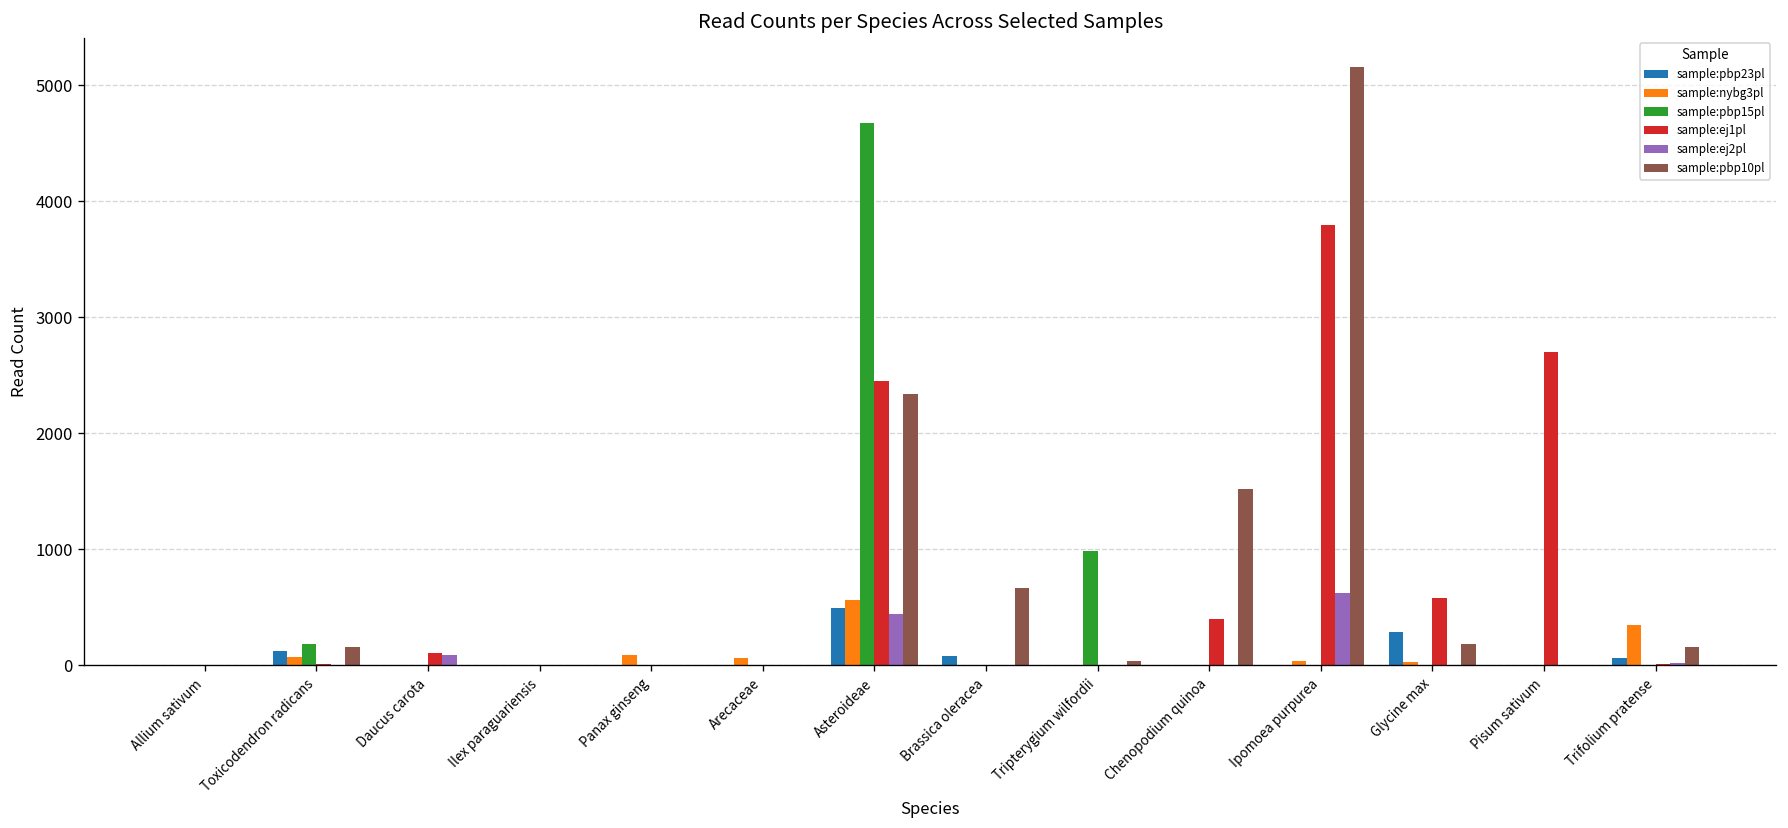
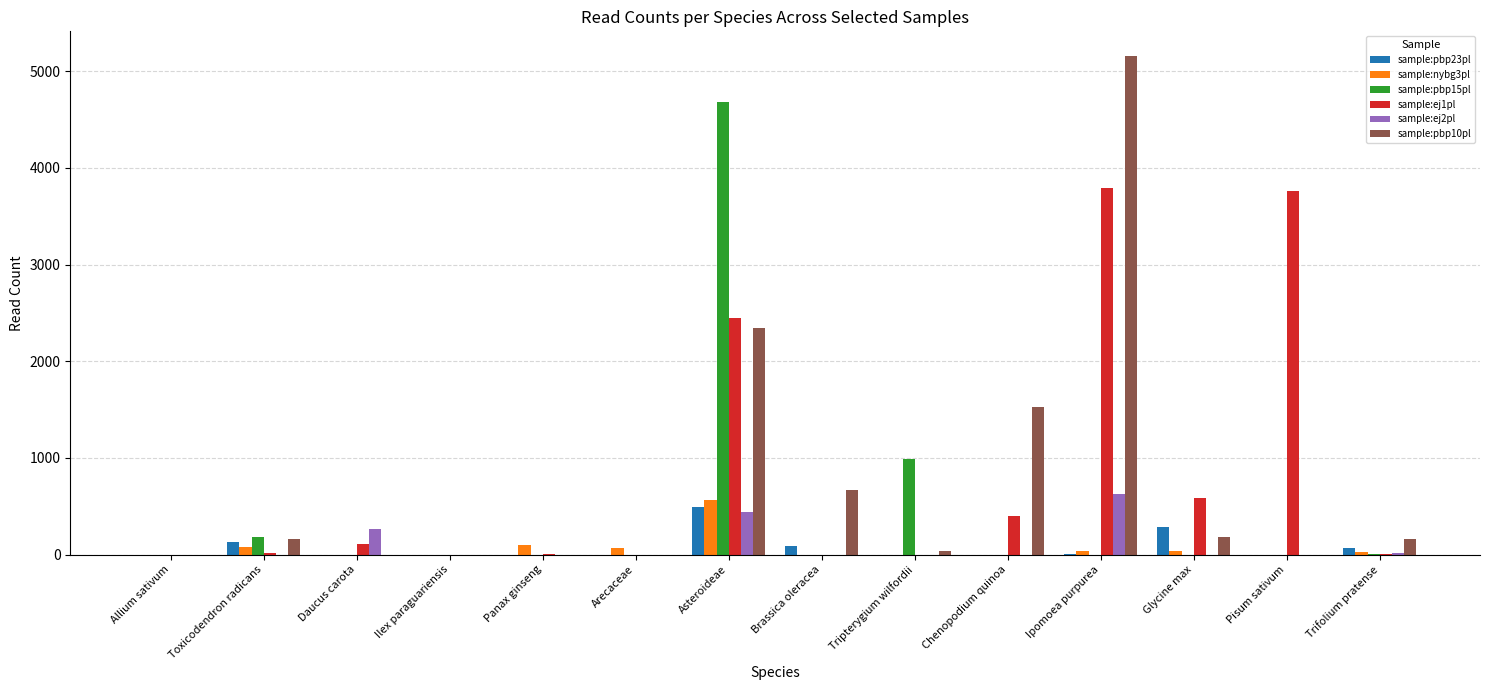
  {
    "sample:pbp23pl": {
      "Allium sativum": 0,
      "Toxicodendron radicans": 100,
      "Daucus carota": 0,
      "Ilex paraguariensis": 0,
      "Panax ginseng": 0,
      "Arecaceae": 0,
      "Asteroideae": 500,
      "Brassica oleracea": 100,
      "Tripterygium wilfordii": 0,
      "Chenopodium quinoa": 0,
      "Glycine max": 300,
      "Pisum sativum": 0,
      "Trifolium pratense": 100
    },
    "sample:nybg3pl": {
      "Allium sativum": 0,
      "Toxicodendron radicans": 100,
      "Daucus carota": 0,
      "Ilex paraguariensis": 0,
      "Panax ginseng": 100,
      "Arecaceae": 100,
      "Asteroideae": 600,
      "Brassica oleracea": 0,
      "Tripterygium wilfordii": 0,
      "Chenopodium quinoa": 0,
      "Ipomoea purpurea": 0,
      "Glycine max": 0,
      "Pisum sativum": 0,
-     "Trifolium pratense": 300
+     "Trifolium pratense": 0
    },
    "sample:pbp15pl": {
      "Allium sativum": 0,
      "Toxicodendron radicans": 200,
      "Daucus carota": 0,
      "Ilex paraguariensis": 0,
      "Panax ginseng": 0,
      "Arecaceae": 0,
      "Asteroideae": 4700,
      "Brassica oleracea": 0,
      "Tripterygium wilfordii": 1000,
      "Chenopodium quinoa": 0,
      "Ipomoea purpurea": 0,
      "Glycine max": 0,
      "Pisum sativum": 0
    },
    "sample:ej1pl": {
      "Allium sativum": 0,
      "Daucus carota": 100,
      "Ilex paraguariensis": 0,
      "Arecaceae": 0,
      "Asteroideae": 2400,
      "Brassica oleracea": 0,
      "Tripterygium wilfordii": 0,
      "Chenopodium quinoa": 400,
      "Ipomoea purpurea": 3800,
      "Glycine max": 600,
-     "Pisum sativum": 2700
+     "Pisum sativum": 3800
    },
    "sample:ej2pl": {
      "Allium sativum": 0,
      "Toxicodendron radicans": 0,
-     "Daucus carota": 100,
+     "Daucus carota": 300,
      "Ilex paraguariensis": 0,
      "Panax ginseng": 0,
      "Arecaceae": 0,
      "Asteroideae": 400,
      "Brassica oleracea": 0,
      "Tripterygium wilfordii": 0,
      "Chenopodium quinoa": 0,
      "Ipomoea purpurea": 600,
      "Glycine max": 0,
      "Pisum sativum": 0
    },
    "sample:pbp10pl": {
      "Allium sativum": 0,
      "Toxicodendron radicans": 200,
      "Daucus carota": 0,
      "Ilex paraguariensis": 0,
      "Panax ginseng": 0,
      "Arecaceae": 0,
      "Asteroideae": 2300,
      "Brassica oleracea": 700,
      "Tripterygium wilfordii": 0,
      "Chenopodium quinoa": 1500,
      "Ipomoea purpurea": 5200,
      "Glycine max": 200,
      "Pisum sativum": 0,
      "Trifolium pratense": 200
    }
  }
